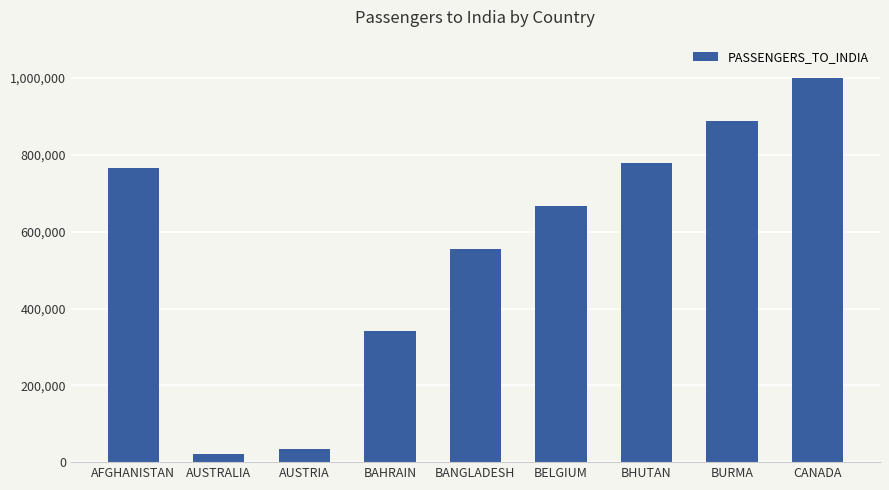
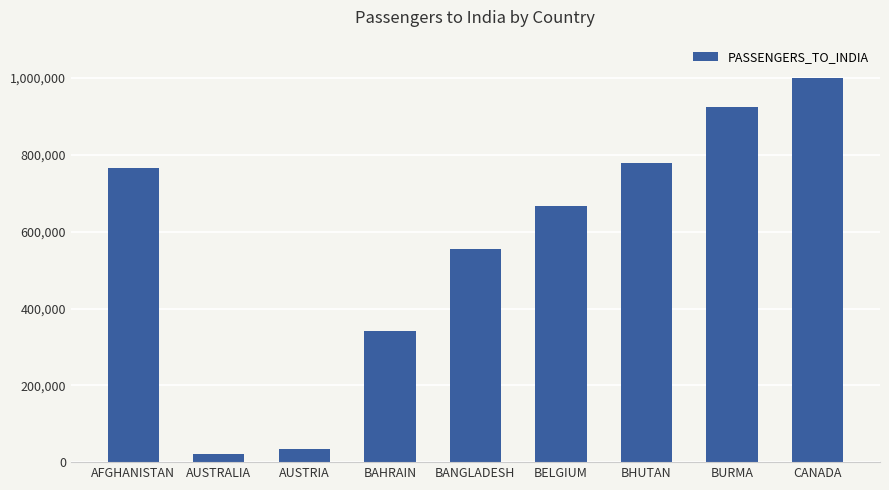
  {
    "AFGHANISTAN": "770,000",
    "AUSTRALIA": "20,000",
    "AUSTRIA": "30,000",
    "BAHRAIN": "340,000",
    "BANGLADESH": "560,000",
    "BELGIUM": "670,000",
    "BHUTAN": "780,000",
-   "BURMA": "890,000",
+   "BURMA": "930,000",
    "CANADA": "1,000,000"
  }
